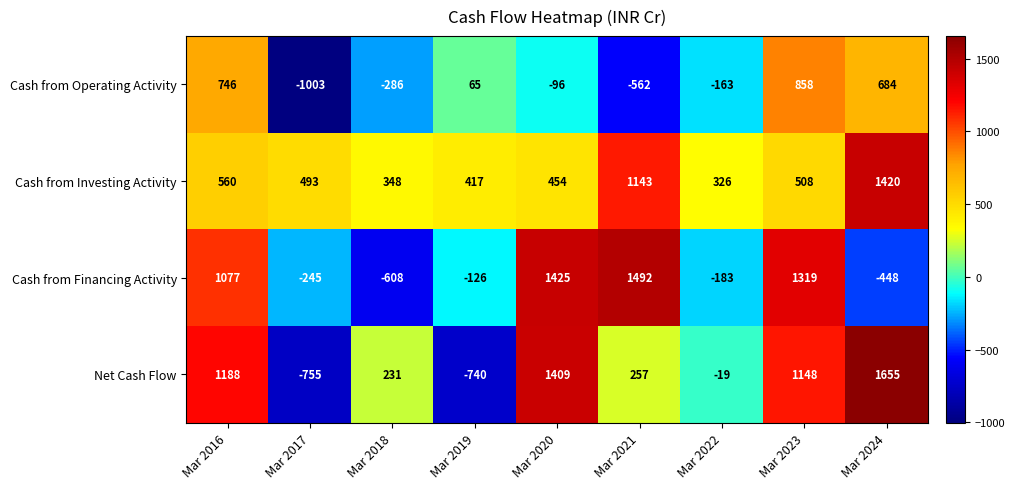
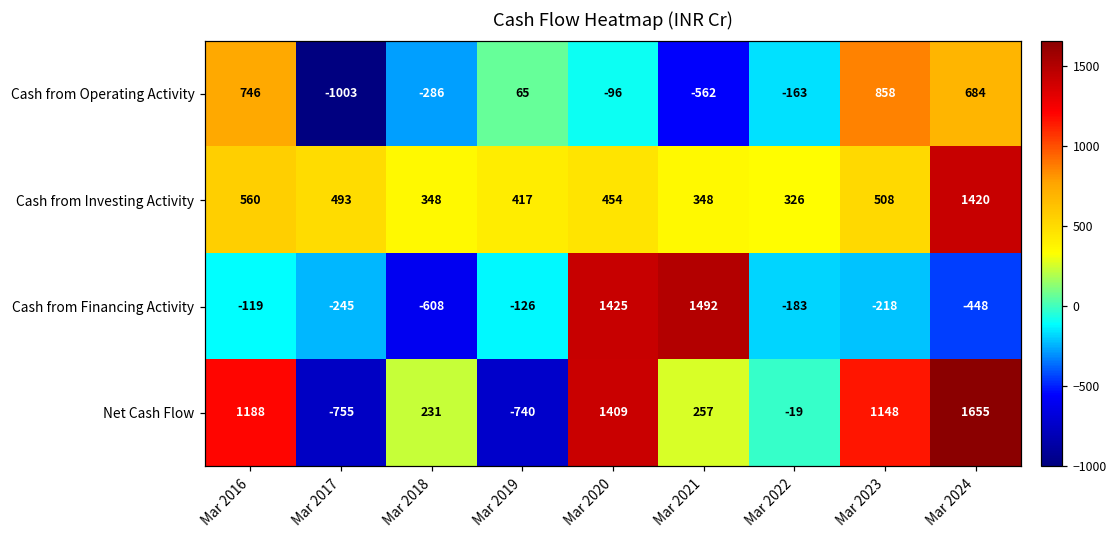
  {
    "Cash from Operating Activity": {
      "Mar 2016": 746,
      "Mar 2017": -1003,
      "Mar 2018": -286,
      "Mar 2019": 65,
      "Mar 2020": -96,
      "Mar 2021": -562,
      "Mar 2022": -163,
      "Mar 2023": 858,
      "Mar 2024": 684
    },
    "Cash from Investing Activity": {
      "Mar 2016": 560,
      "Mar 2017": 493,
      "Mar 2018": 348,
      "Mar 2019": 417,
      "Mar 2020": 454,
-     "Mar 2021": 1143,
+     "Mar 2021": 348,
      "Mar 2022": 326,
      "Mar 2023": 508,
      "Mar 2024": 1420
    },
    "Cash from Financing Activity": {
-     "Mar 2016": 1077,
+     "Mar 2016": -119,
      "Mar 2017": -245,
      "Mar 2018": -608,
      "Mar 2019": -126,
      "Mar 2020": 1425,
      "Mar 2021": 1492,
      "Mar 2022": -183,
-     "Mar 2023": 1319,
+     "Mar 2023": -218,
      "Mar 2024": -448
    },
    "Net Cash Flow": {
      "Mar 2016": 1188,
      "Mar 2017": -755,
      "Mar 2018": 231,
      "Mar 2019": -740,
      "Mar 2020": 1409,
      "Mar 2021": 257,
      "Mar 2022": -19,
      "Mar 2023": 1148,
      "Mar 2024": 1655
    }
  }
